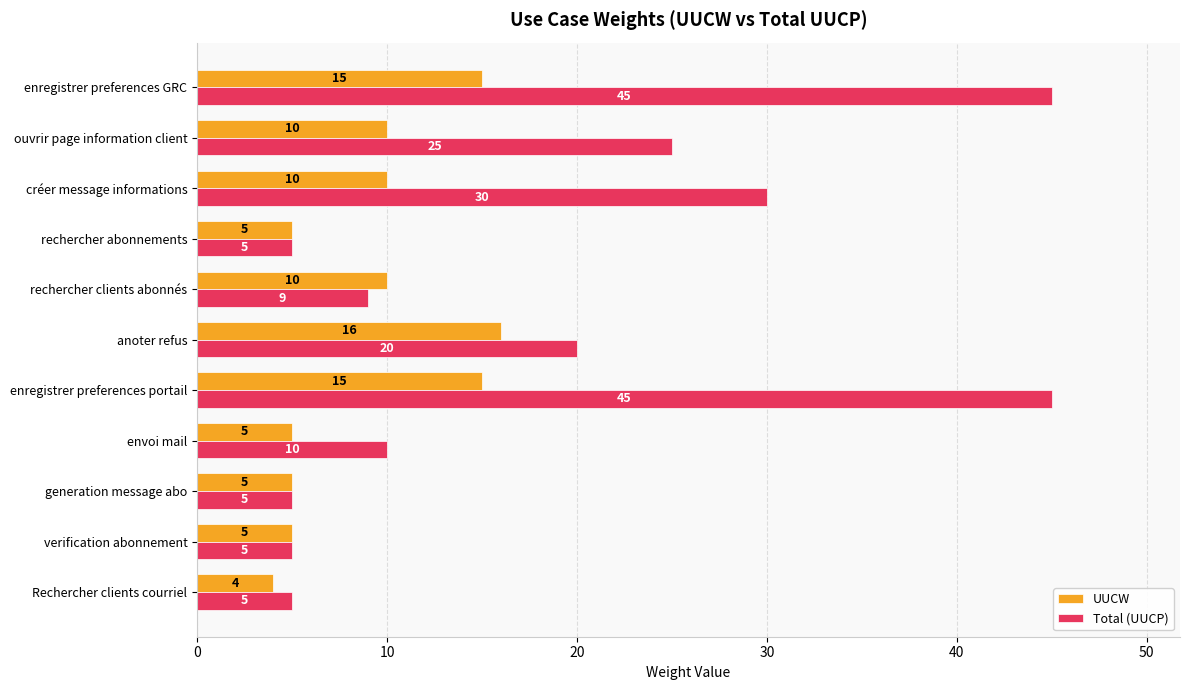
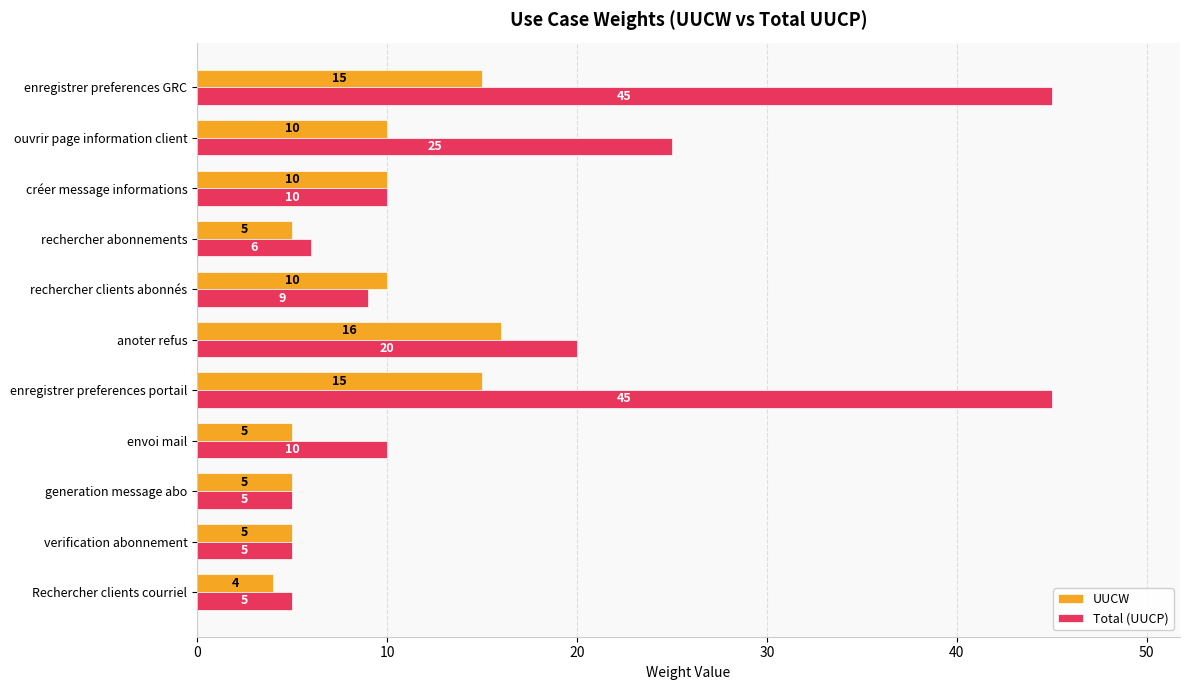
  {
    "UUCW": {
      "enregistrer preferences GRC": 15,
      "ouvrir page information client": 10,
      "créer message informations": 10,
      "rechercher abonnements": 5,
      "rechercher clients abonnés": 10,
      "anoter refus": 16,
      "enregistrer preferences portail": 15,
      "envoi mail": 5,
      "generation message abo": 5,
      "verification abonnement": 5,
      "Rechercher clients courriel": 4
    },
    "Total (UUCP)": {
      "enregistrer preferences GRC": 45,
      "ouvrir page information client": 25,
-     "créer message informations": 30,
-     "rechercher abonnements": 5,
+     "créer message informations": 10,
+     "rechercher abonnements": 6,
      "rechercher clients abonnés": 9,
      "anoter refus": 20,
      "enregistrer preferences portail": 45,
      "envoi mail": 10,
      "generation message abo": 5,
      "verification abonnement": 5,
      "Rechercher clients courriel": 5
    }
  }
